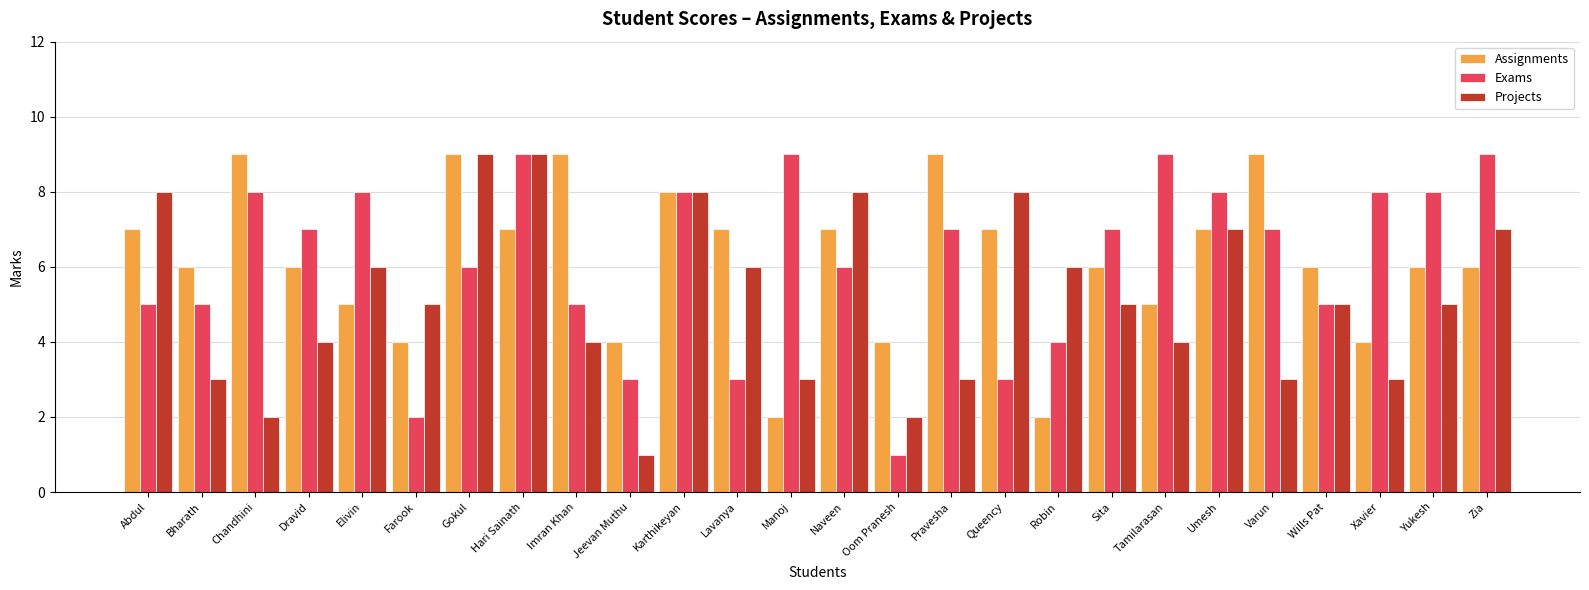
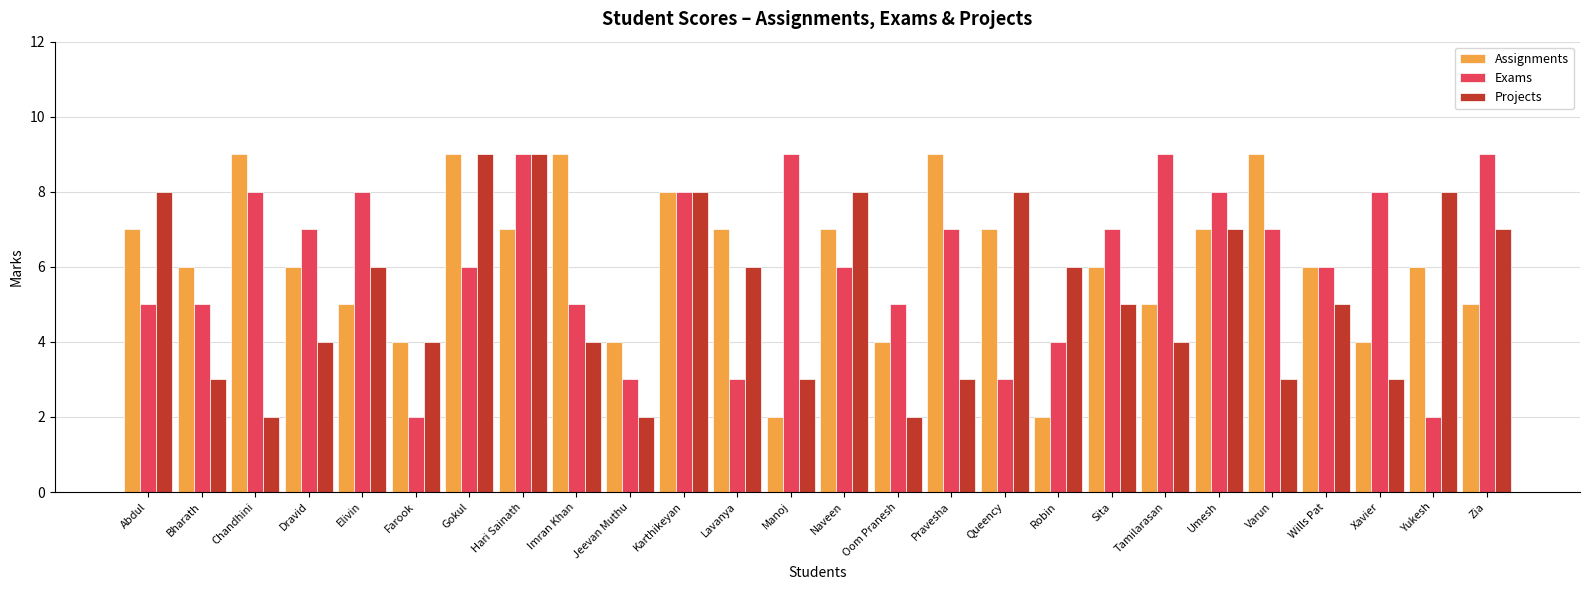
  {
    "Assignments": {
      "Abdul": 7,
      "Bharath": 6,
      "Chandhini": 9,
      "Dravid": 6,
      "Elivin": 5,
      "Farook": 4,
      "Gokul": 9,
      "Hari Sainath": 7,
      "Imran Khan": 9,
      "Jeevan Muthu": 4,
      "Karthikeyan": 8,
      "Lavanya": 7,
      "Manoj": 2,
      "Naveen": 7,
      "Oom Pranesh": 4,
      "Pravesha": 9,
      "Queency": 7,
      "Robin": 2,
      "Sita": 6,
      "Tamilarasan": 5,
      "Umesh": 7,
      "Varun": 9,
      "Wills Pat": 6,
      "Xavier": 4,
      "Yukesh": 6,
-     "Zia": 6
+     "Zia": 5
    },
    "Exams": {
      "Abdul": 5,
      "Bharath": 5,
      "Chandhini": 8,
      "Dravid": 7,
      "Elivin": 8,
      "Farook": 2,
      "Gokul": 6,
      "Hari Sainath": 9,
      "Imran Khan": 5,
      "Jeevan Muthu": 3,
      "Karthikeyan": 8,
      "Lavanya": 3,
      "Manoj": 9,
      "Naveen": 6,
-     "Oom Pranesh": 1,
+     "Oom Pranesh": 5,
      "Pravesha": 7,
      "Queency": 3,
      "Robin": 4,
      "Sita": 7,
      "Tamilarasan": 9,
      "Umesh": 8,
      "Varun": 7,
-     "Wills Pat": 5,
+     "Wills Pat": 6,
      "Xavier": 8,
-     "Yukesh": 8,
+     "Yukesh": 2,
      "Zia": 9
    },
    "Projects": {
      "Abdul": 8,
      "Bharath": 3,
      "Chandhini": 2,
      "Dravid": 4,
      "Elivin": 6,
-     "Farook": 5,
+     "Farook": 4,
      "Gokul": 9,
      "Hari Sainath": 9,
      "Imran Khan": 4,
-     "Jeevan Muthu": 1,
+     "Jeevan Muthu": 2,
      "Karthikeyan": 8,
      "Lavanya": 6,
      "Manoj": 3,
      "Naveen": 8,
      "Oom Pranesh": 2,
      "Pravesha": 3,
      "Queency": 8,
      "Robin": 6,
      "Sita": 5,
      "Tamilarasan": 4,
      "Umesh": 7,
      "Varun": 3,
      "Wills Pat": 5,
      "Xavier": 3,
-     "Yukesh": 5,
+     "Yukesh": 8,
      "Zia": 7
    }
  }
